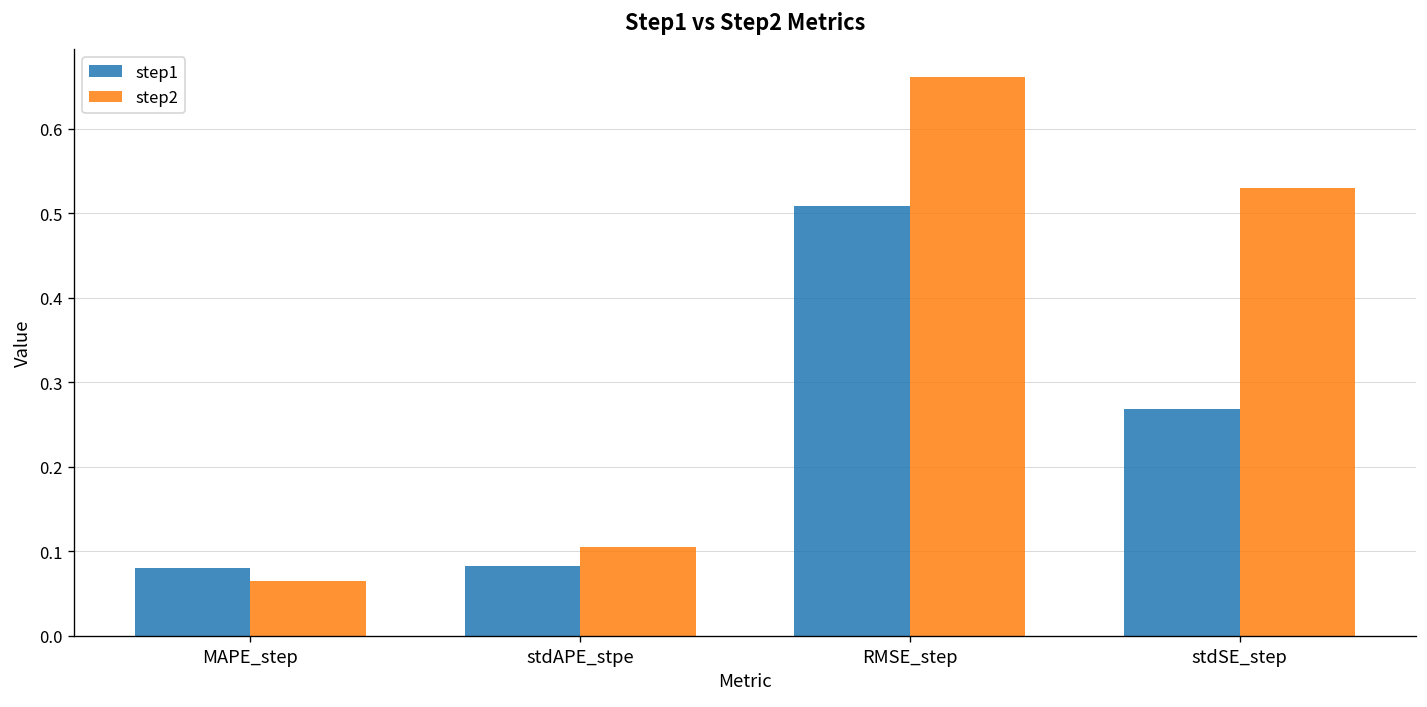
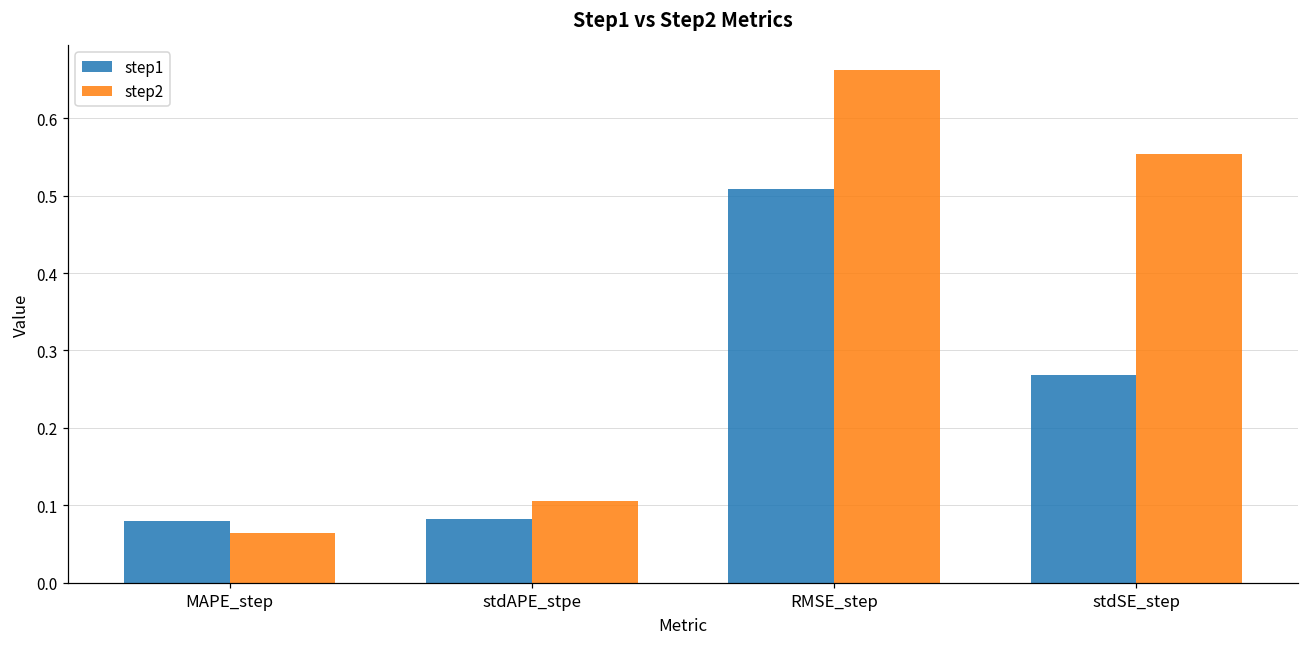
  {
    "step1": {
      "MAPE_step": 0.08,
      "stdAPE_stpe": 0.08,
      "RMSE_step": 0.51,
      "stdSE_step": 0.27
    },
    "step2": {
      "MAPE_step": 0.06,
      "stdAPE_stpe": 0.11,
      "RMSE_step": 0.66,
-     "stdSE_step": 0.53
+     "stdSE_step": 0.55
    }
  }
